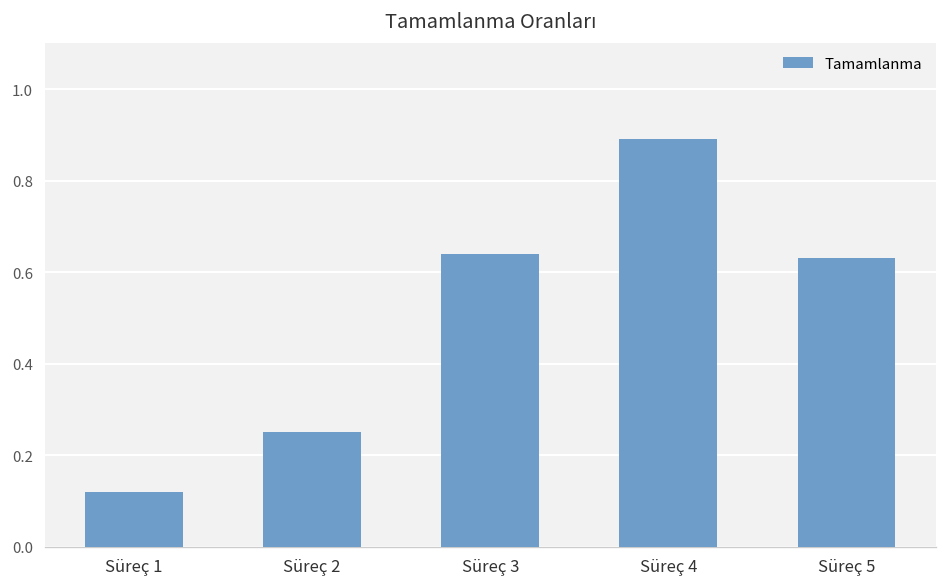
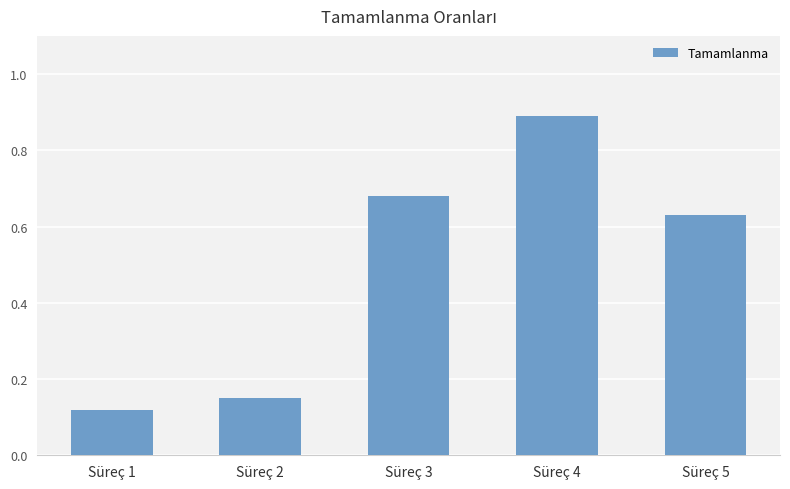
  {
    "Süreç 1": 0.12,
-   "Süreç 2": 0.25,
-   "Süreç 3": 0.64,
+   "Süreç 2": 0.15,
+   "Süreç 3": 0.68,
    "Süreç 4": 0.89,
    "Süreç 5": 0.63
  }
